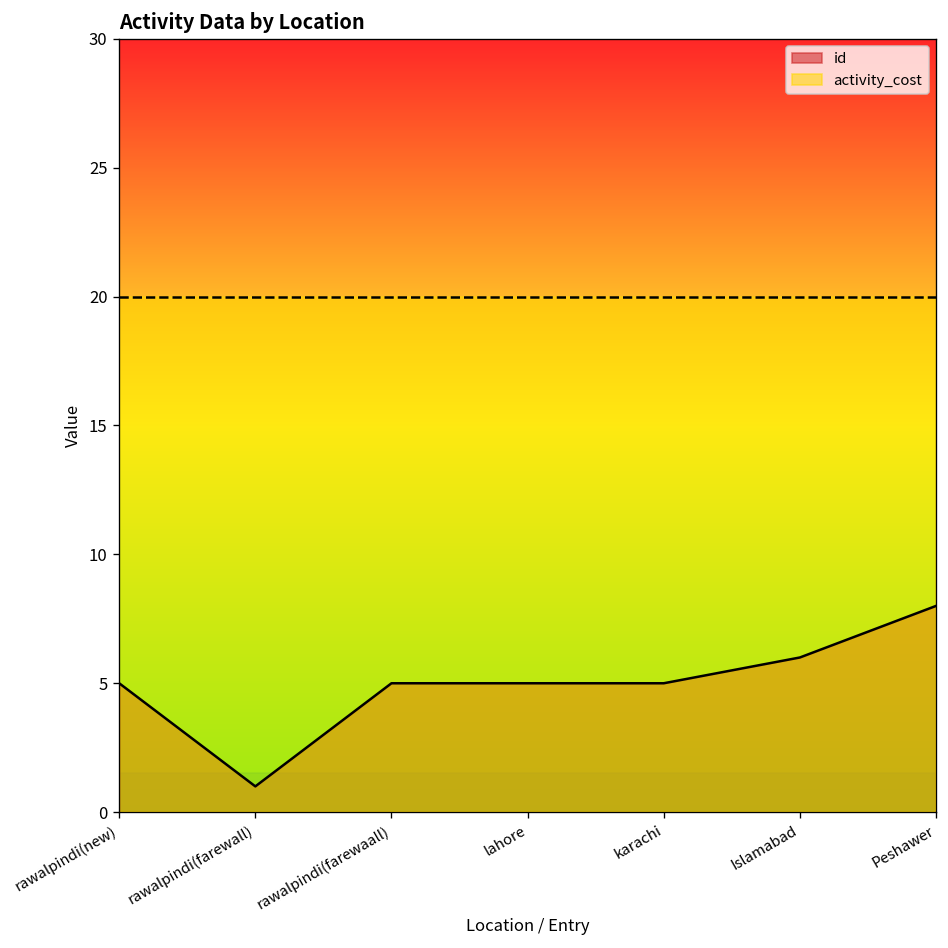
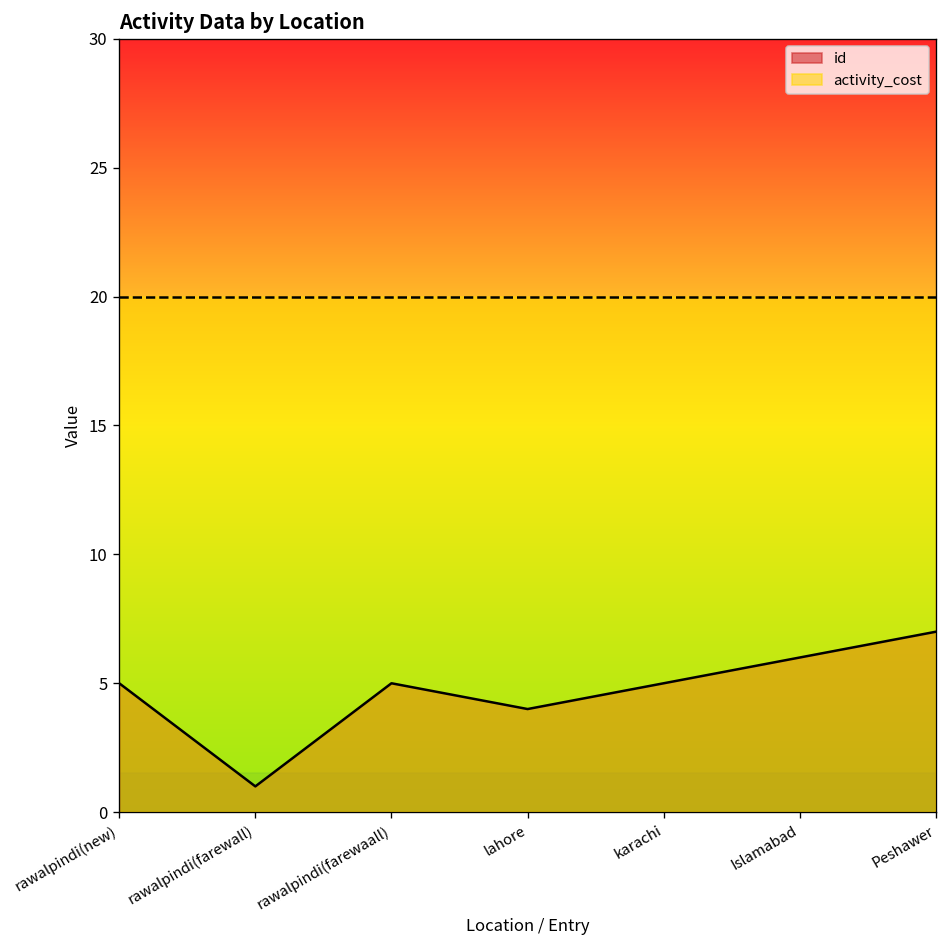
  {
    "id": {
      "rawalpindi(new)": 5,
      "rawalpindi(farewaall)": 5,
-     "lahore": 5,
+     "lahore": 4,
      "karachi": 5,
      "Islamabad": 6,
-     "Peshawer": 8
+     "Peshawer": 7
    },
    "activity_cost": {
      "rawalpindi(new)": 20,
      "rawalpindi(farewall)": 20,
      "rawalpindi(farewaall)": 20,
      "lahore": 20,
      "karachi": 20,
      "Islamabad": 20,
      "Peshawer": 20
    }
  }
